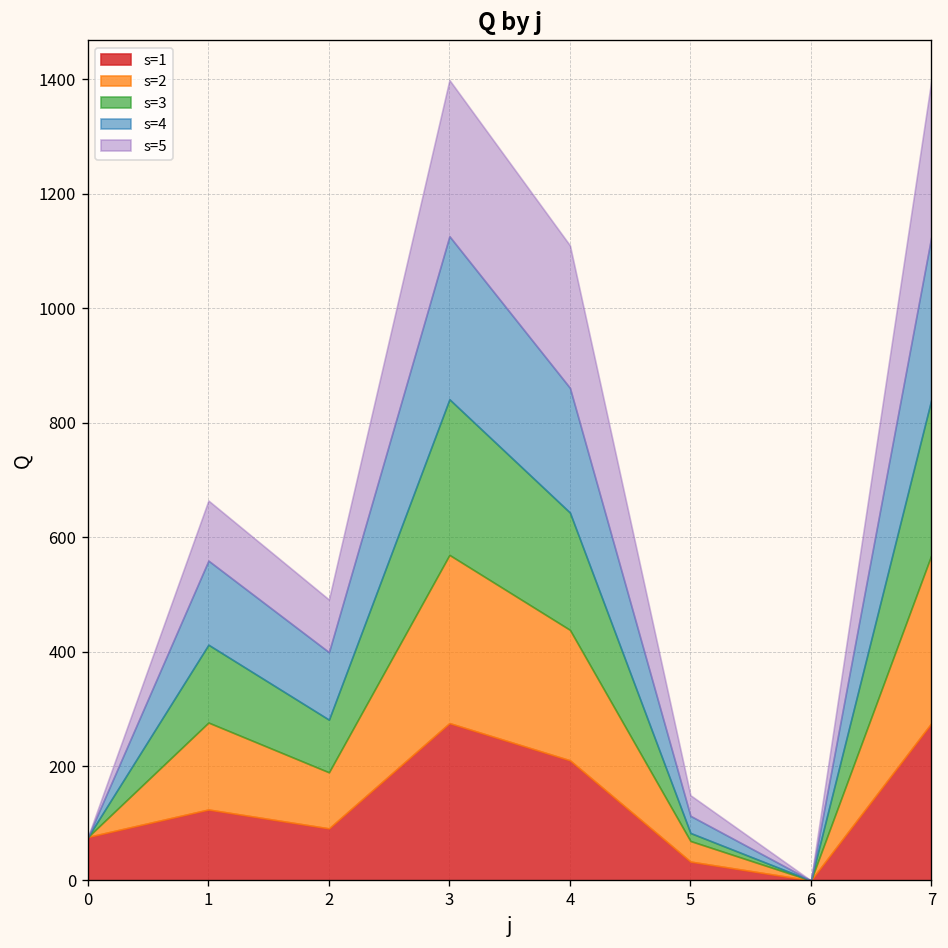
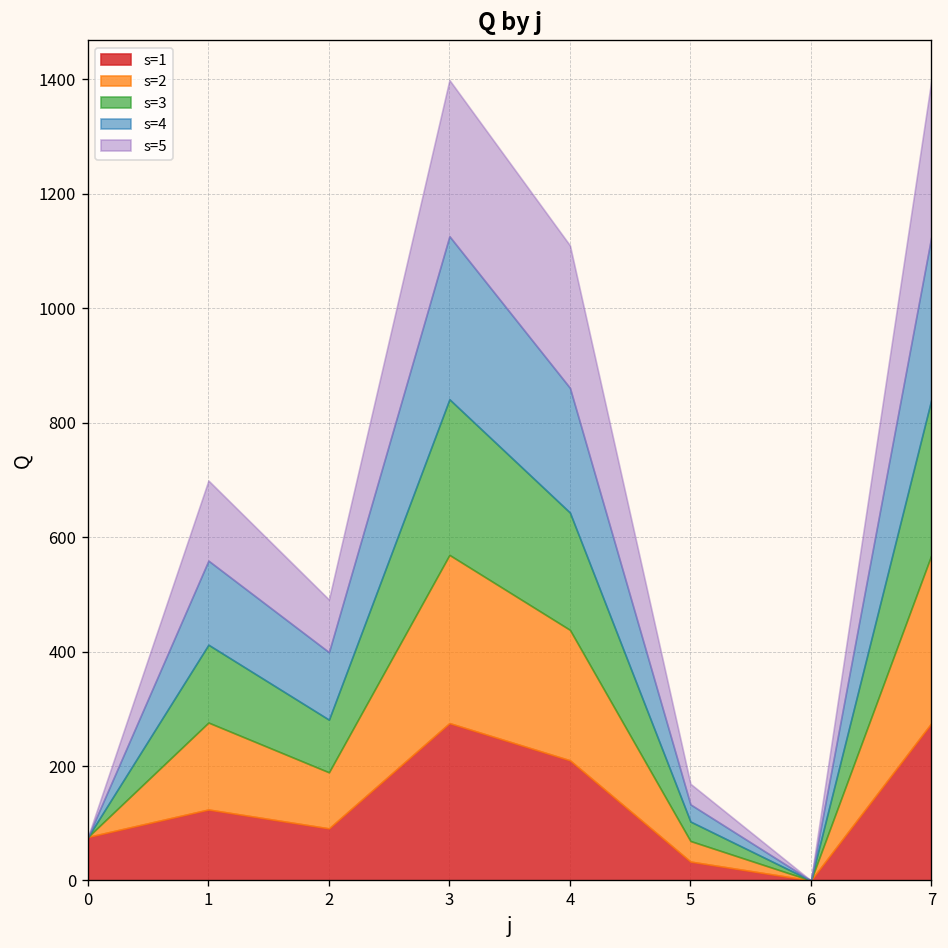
  {
    "s=1": {
      "1": 120,
      "2": 90,
      "3": 280,
      "4": 210,
      "5": 30,
      "7": 280
    },
    "s=2": {
      "1": 150,
      "2": 100,
      "3": 290,
      "4": 230,
      "5": 40,
      "7": 290
    },
    "s=3": {
      "1": 140,
      "2": 90,
      "3": 270,
      "4": 210,
-     "5": 10,
+     "5": 30,
      "7": 270
    },
    "s=4": {
      "1": 150,
      "2": 120,
      "3": 290,
      "4": 220,
      "5": 30,
      "7": 290
    },
    "s=5": {
-     "1": 110,
+     "1": 140,
      "2": 90,
      "3": 270,
      "4": 250,
      "5": 40,
      "7": 270
    }
  }
